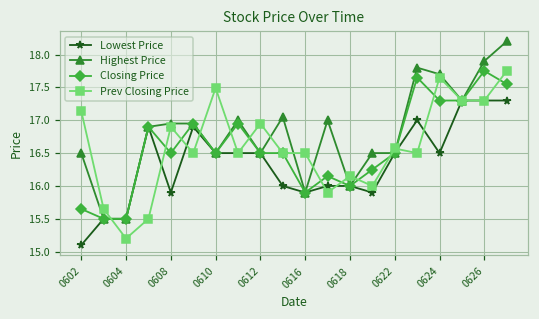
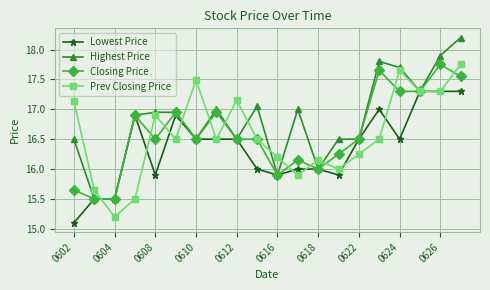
  {
    "Prev Closing Price": {
      "0602": 17.1,
      "0604": 15.2,
      "0608": 16.9,
      "0610": 17.5,
-     "0612": 17.0,
-     "0616": 16.5,
+     "0612": 17.2,
+     "0616": 16.2,
      "0618": 16.2,
-     "0622": 16.6,
+     "0622": 16.3,
      "0624": 17.7
    }
  }
